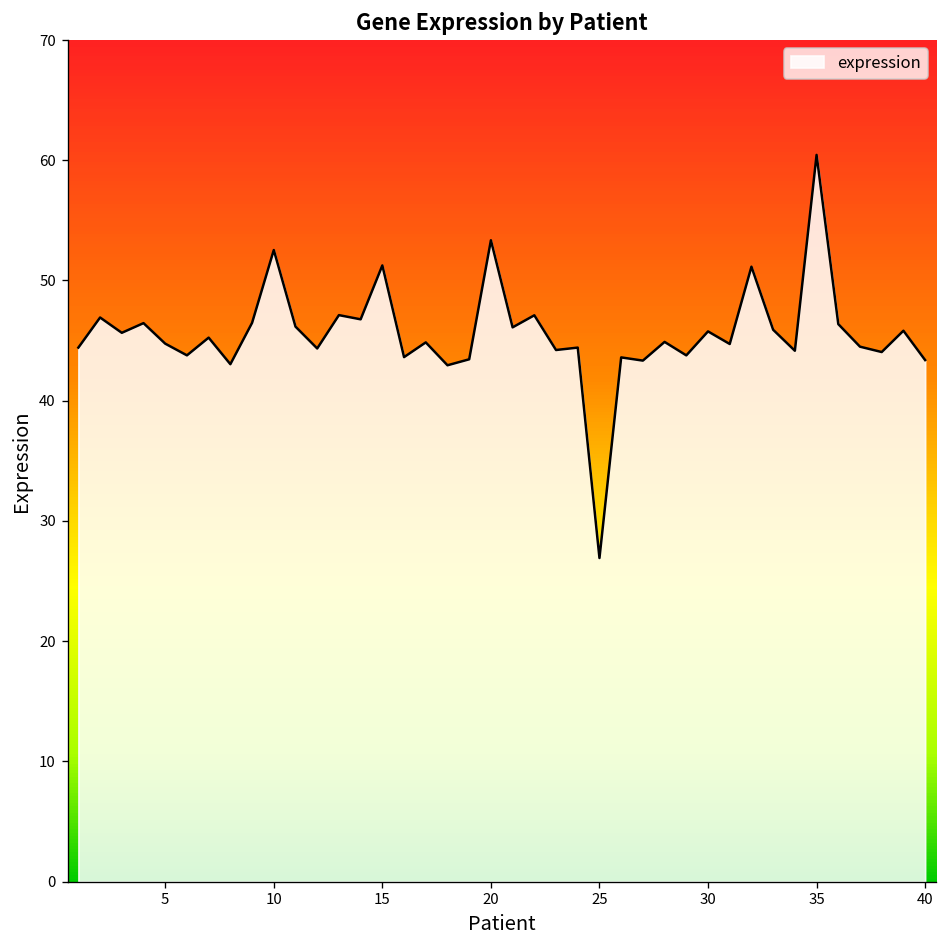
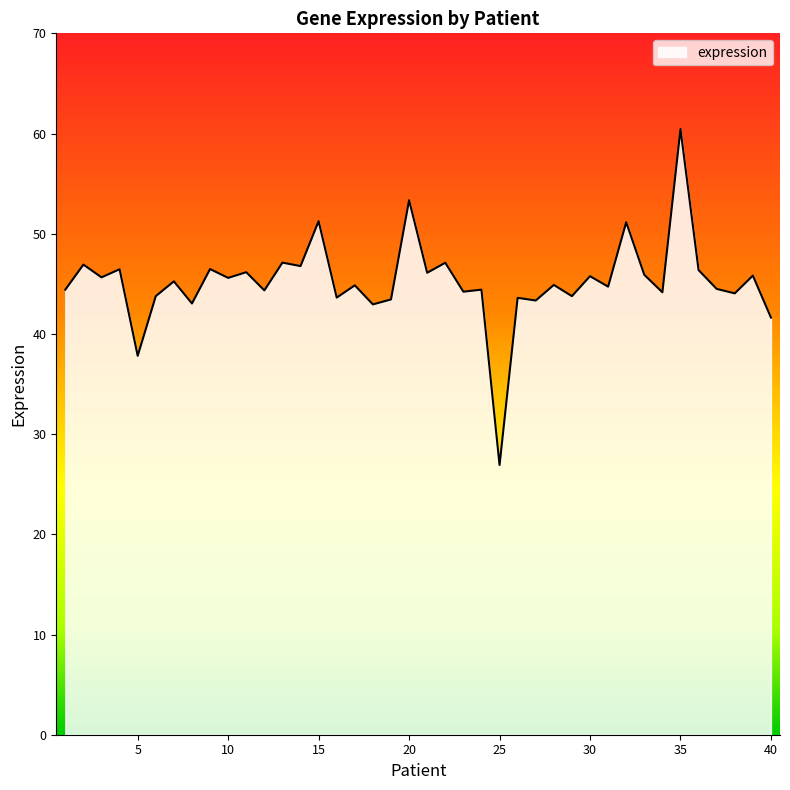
  {
-   "5": 44.7,
-   "10": 52.5,
+   "5": 37.8,
+   "10": 45.6,
    "15": 51.3,
    "20": 53.3,
    "25": 26.9,
    "30": 45.8,
    "35": 60.4,
-   "40": 43.4
+   "40": 41.6
  }
